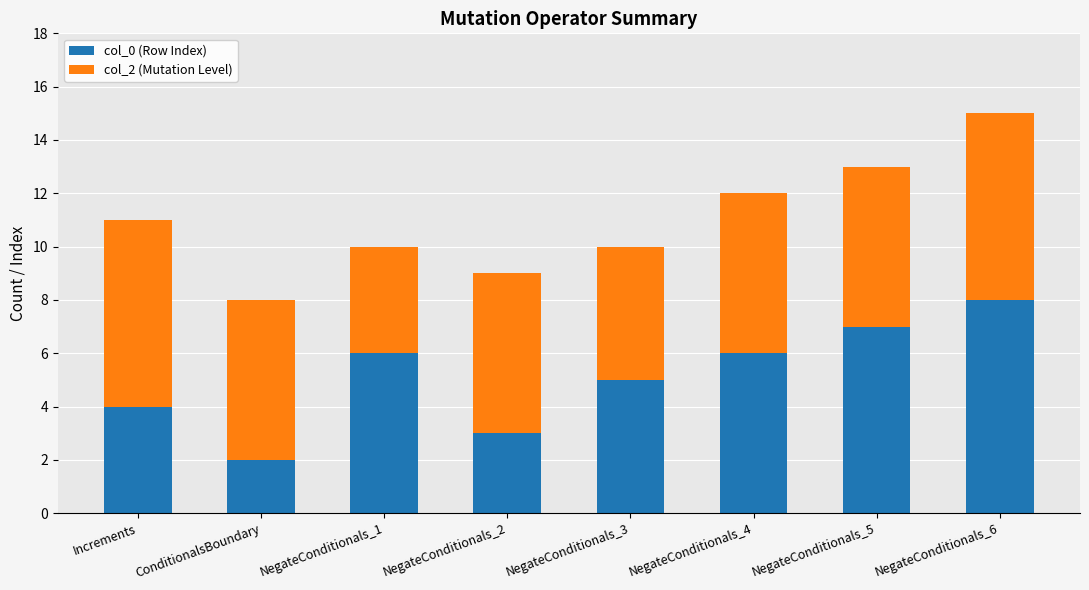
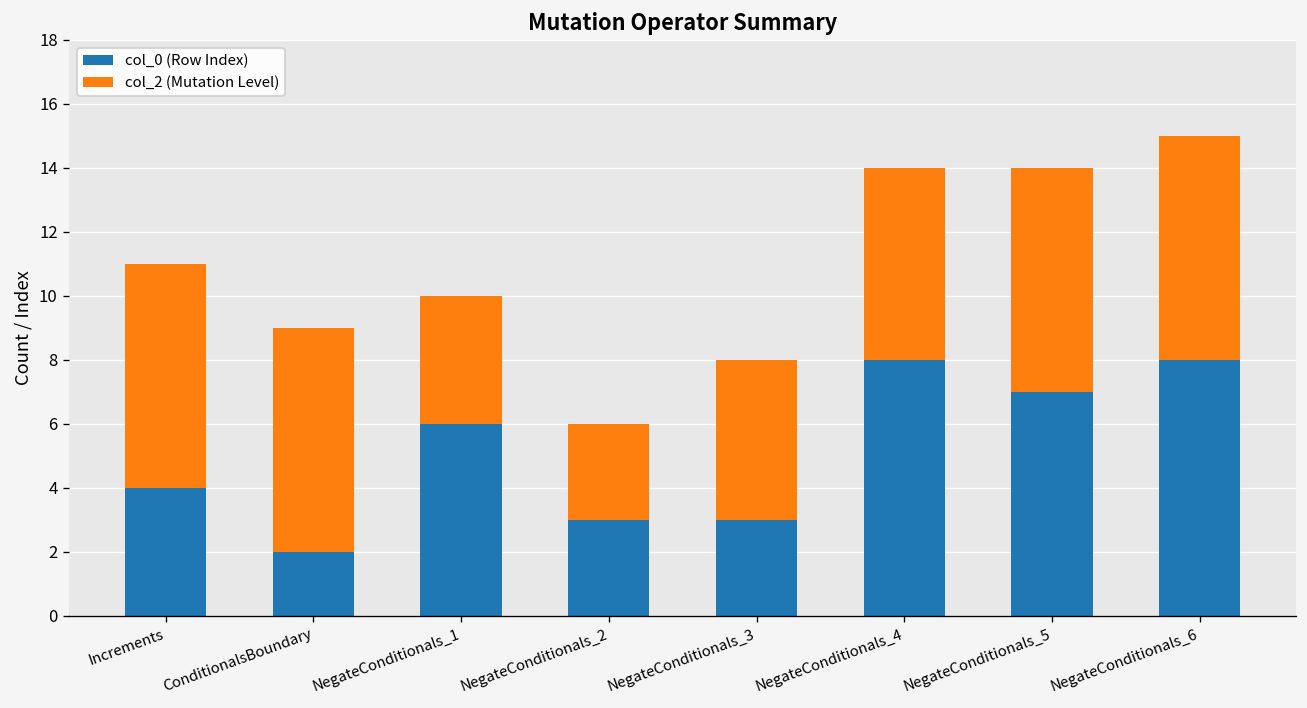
  {
    "col_0 (Row Index)": {
      "Increments": 4,
      "ConditionalsBoundary": 2,
      "NegateConditionals_1": 6,
      "NegateConditionals_2": 3,
-     "NegateConditionals_3": 5,
-     "NegateConditionals_4": 6,
+     "NegateConditionals_3": 3,
+     "NegateConditionals_4": 8,
      "NegateConditionals_5": 7,
      "NegateConditionals_6": 8
    },
    "col_2 (Mutation Level)": {
      "Increments": 7,
-     "ConditionalsBoundary": 6,
+     "ConditionalsBoundary": 7,
      "NegateConditionals_1": 4,
-     "NegateConditionals_2": 6,
+     "NegateConditionals_2": 3,
      "NegateConditionals_3": 5,
      "NegateConditionals_4": 6,
-     "NegateConditionals_5": 6,
+     "NegateConditionals_5": 7,
      "NegateConditionals_6": 7
    }
  }
